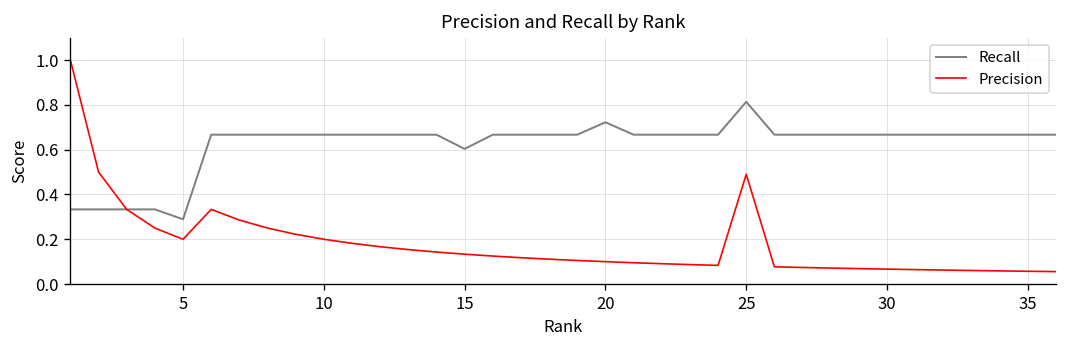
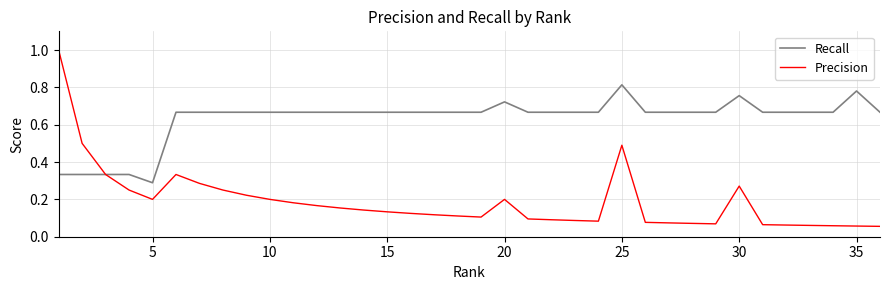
  {
    "Recall": {
      "5": 0.29,
      "10": 0.67,
-     "15": 0.60,
+     "15": 0.67,
      "20": 0.72,
      "25": 0.81,
-     "30": 0.67,
-     "35": 0.67
+     "30": 0.76,
+     "35": 0.78
    },
    "Precision": {
      "5": 0.20,
      "10": 0.20,
      "15": 0.13,
-     "20": 0.1,
+     "20": 0.2,
      "25": 0.49,
-     "30": 0.07,
+     "30": 0.27,
      "35": 0.06
    }
  }
